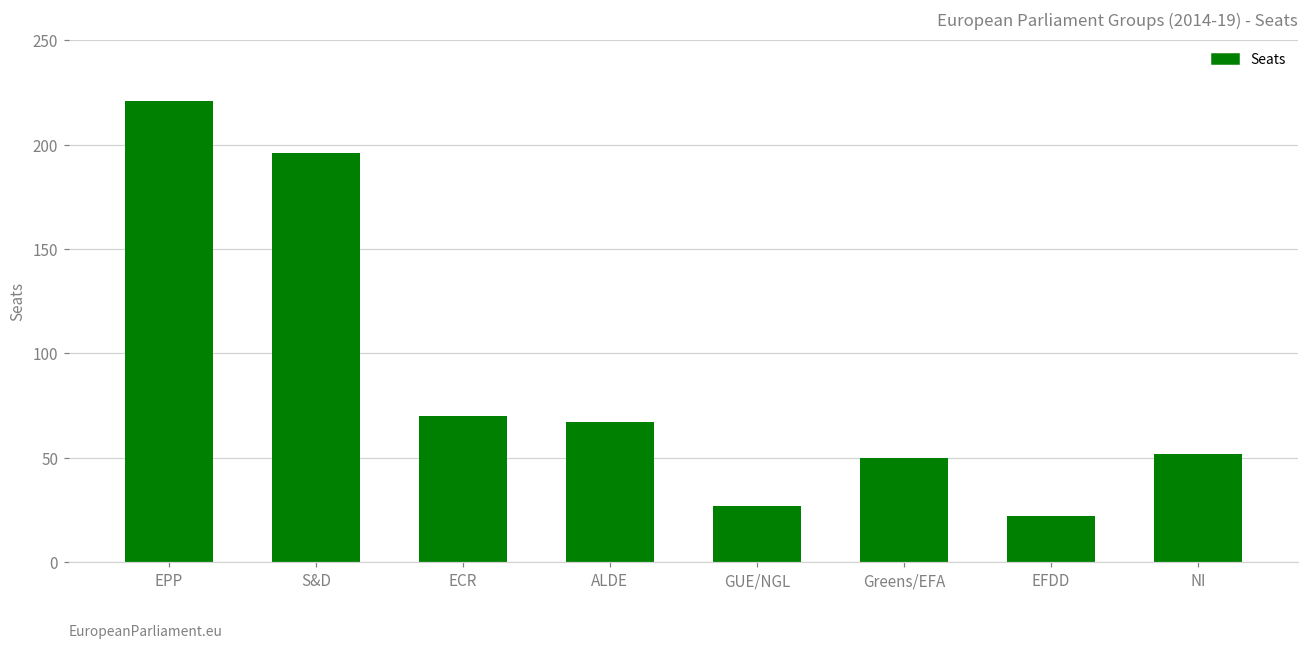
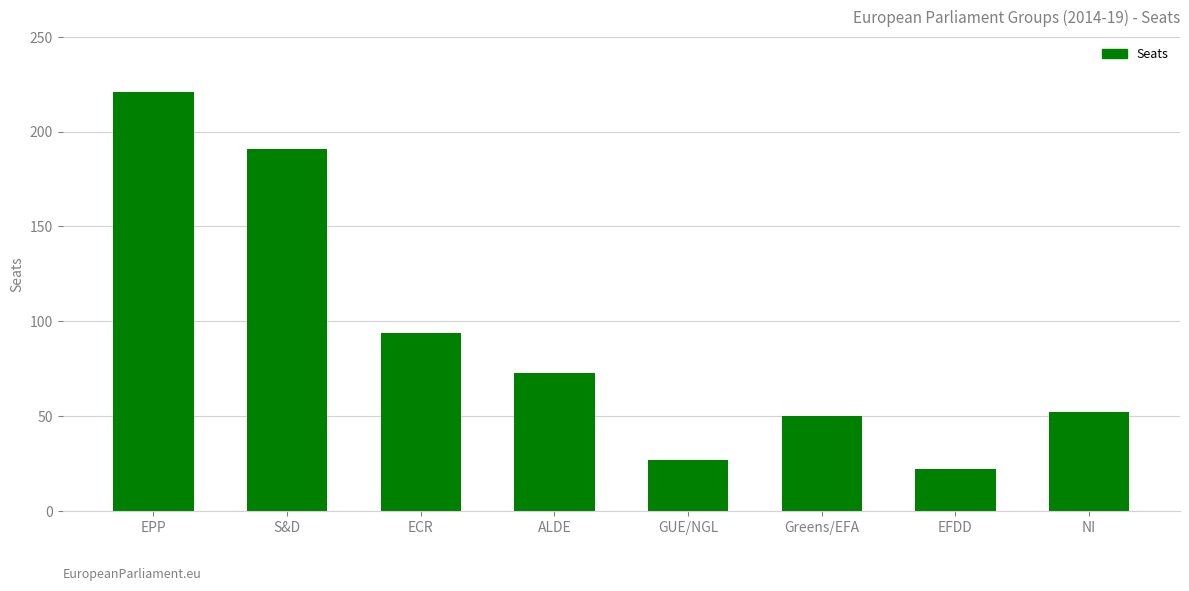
  {
    "EPP": 221,
-   "S&D": 196,
-   "ECR": 70,
-   "ALDE": 67,
+   "S&D": 191,
+   "ECR": 94,
+   "ALDE": 73,
    "GUE/NGL": 27,
    "Greens/EFA": 50,
    "EFDD": 22,
    "NI": 52
  }
